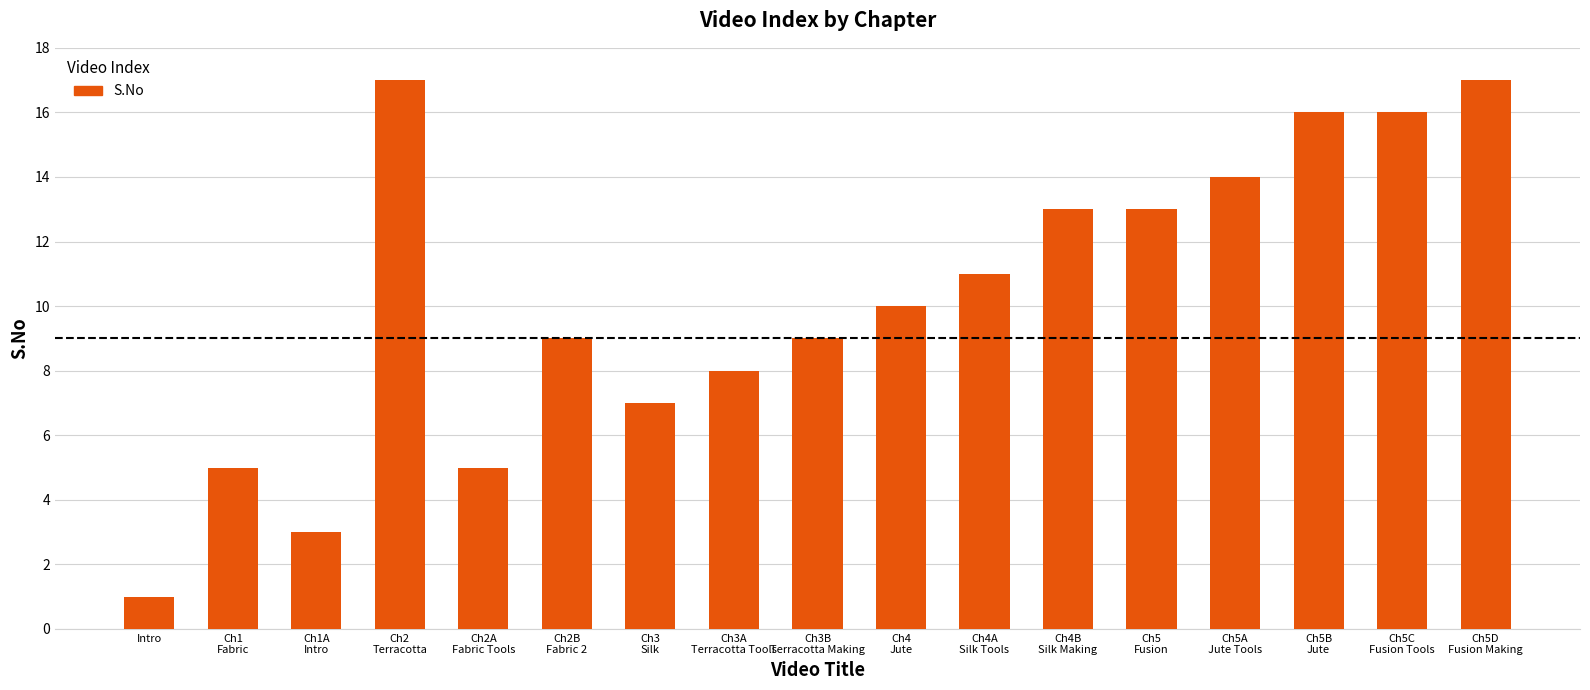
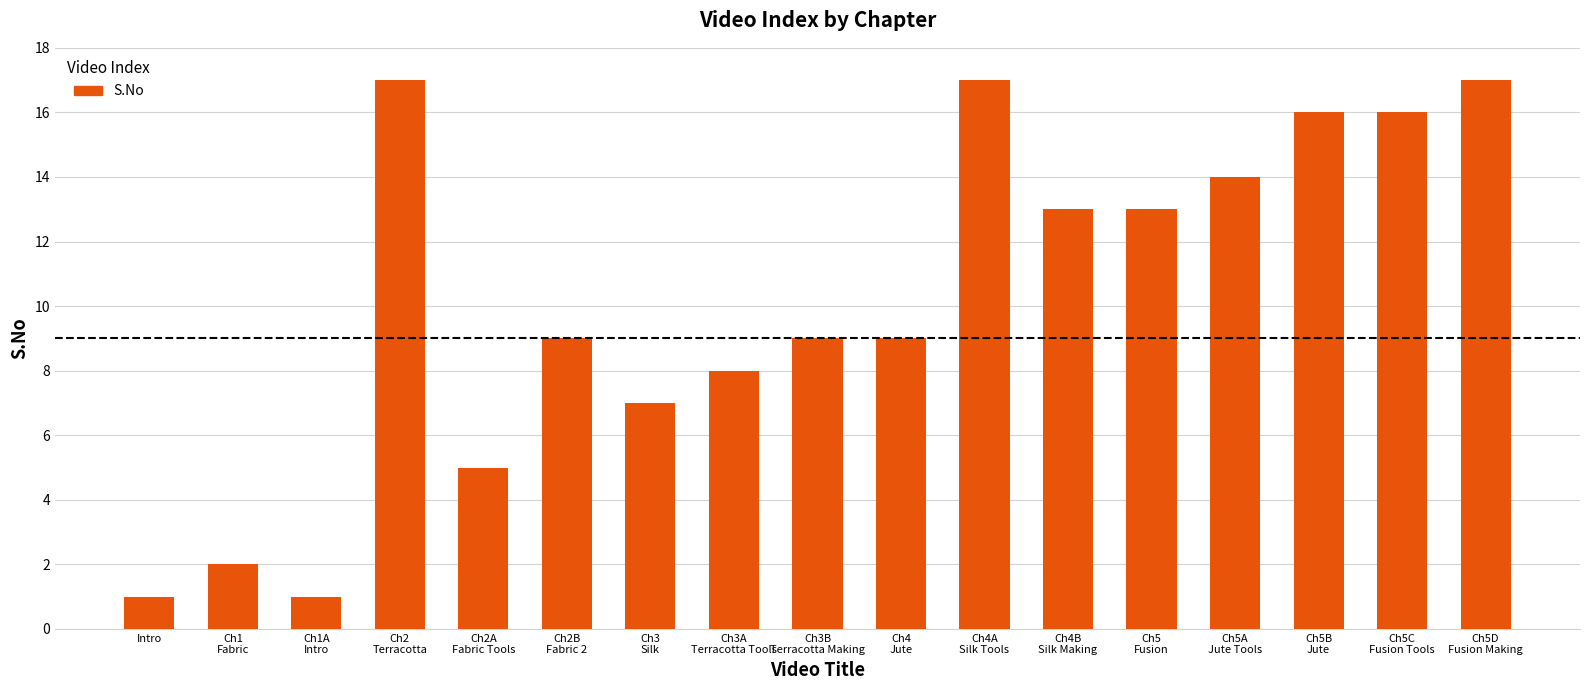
  {
    "Intro": 1,
-   "Ch1 Fabric": 5,
-   "Ch1A Intro": 3,
+   "Ch1 Fabric": 2,
+   "Ch1A Intro": 1,
    "Ch2 Terracotta": 17,
    "Ch2A Fabric Tools": 5,
    "Ch2B Fabric 2": 9,
    "Ch3 Silk": 7,
    "Ch3A Terracotta Tools": 8,
    "Ch3B Terracotta Making": 9,
-   "Ch4 Jute": 10,
-   "Ch4A Silk Tools": 11,
+   "Ch4 Jute": 9,
+   "Ch4A Silk Tools": 17,
    "Ch4B Silk Making": 13,
    "Ch5 Fusion": 13,
    "Ch5A Jute Tools": 14,
    "Ch5B Jute": 16,
    "Ch5C Fusion Tools": 16,
    "Ch5D Fusion Making": 17
  }
